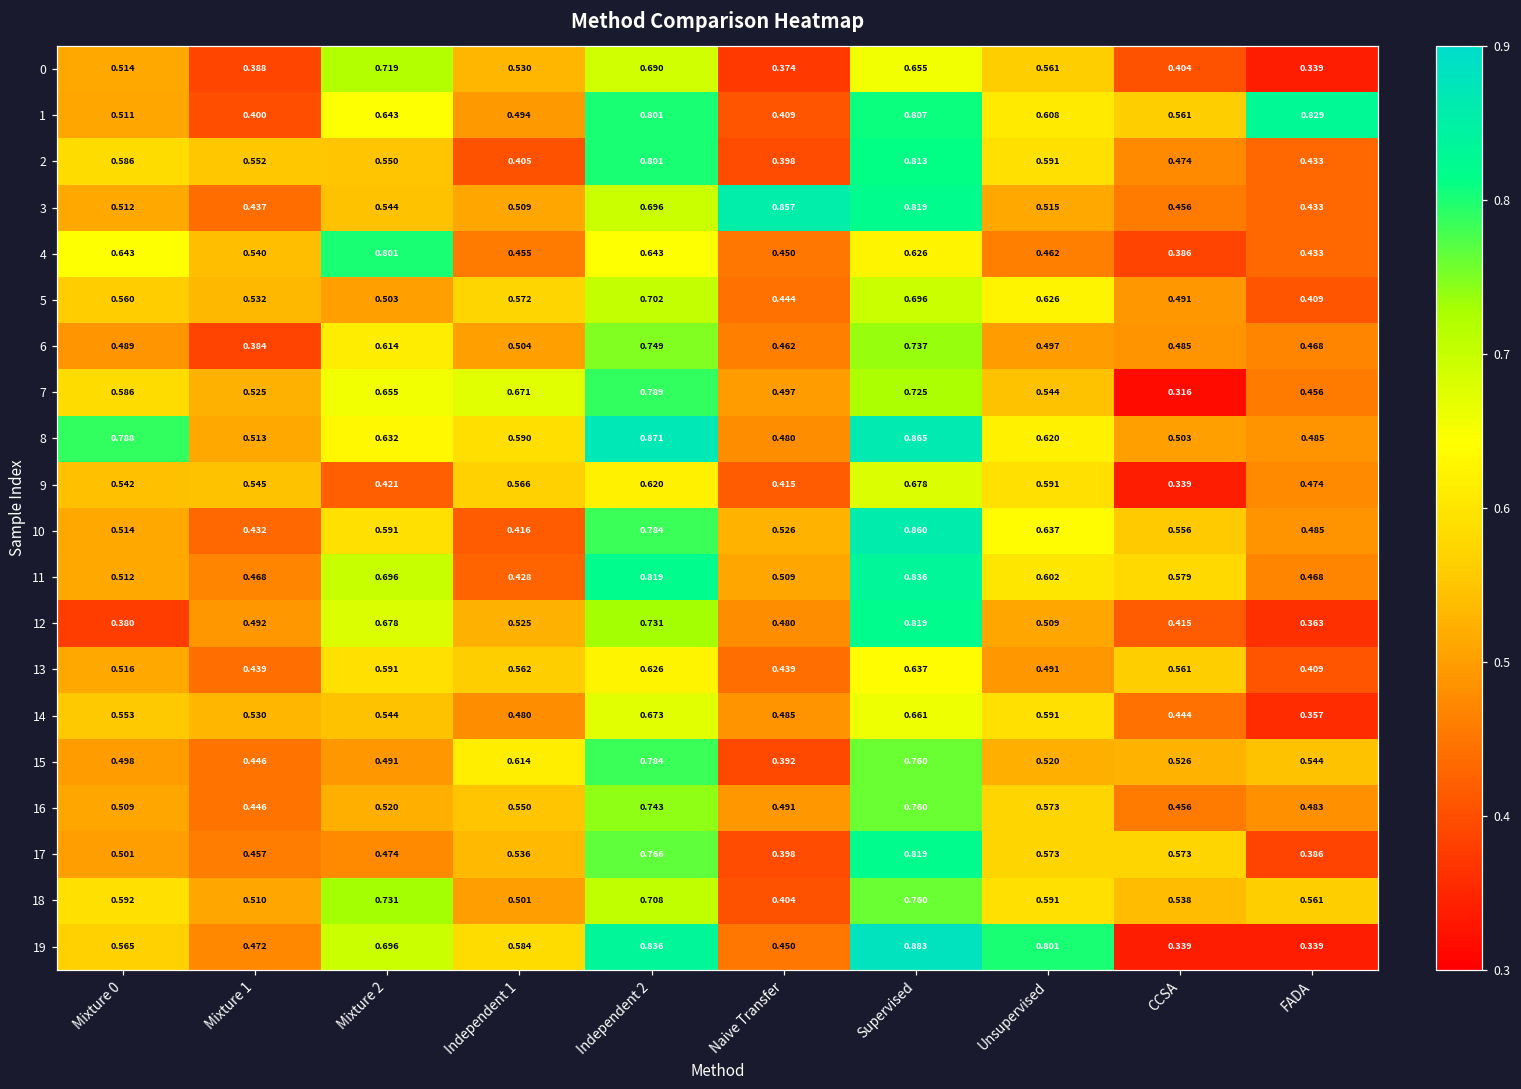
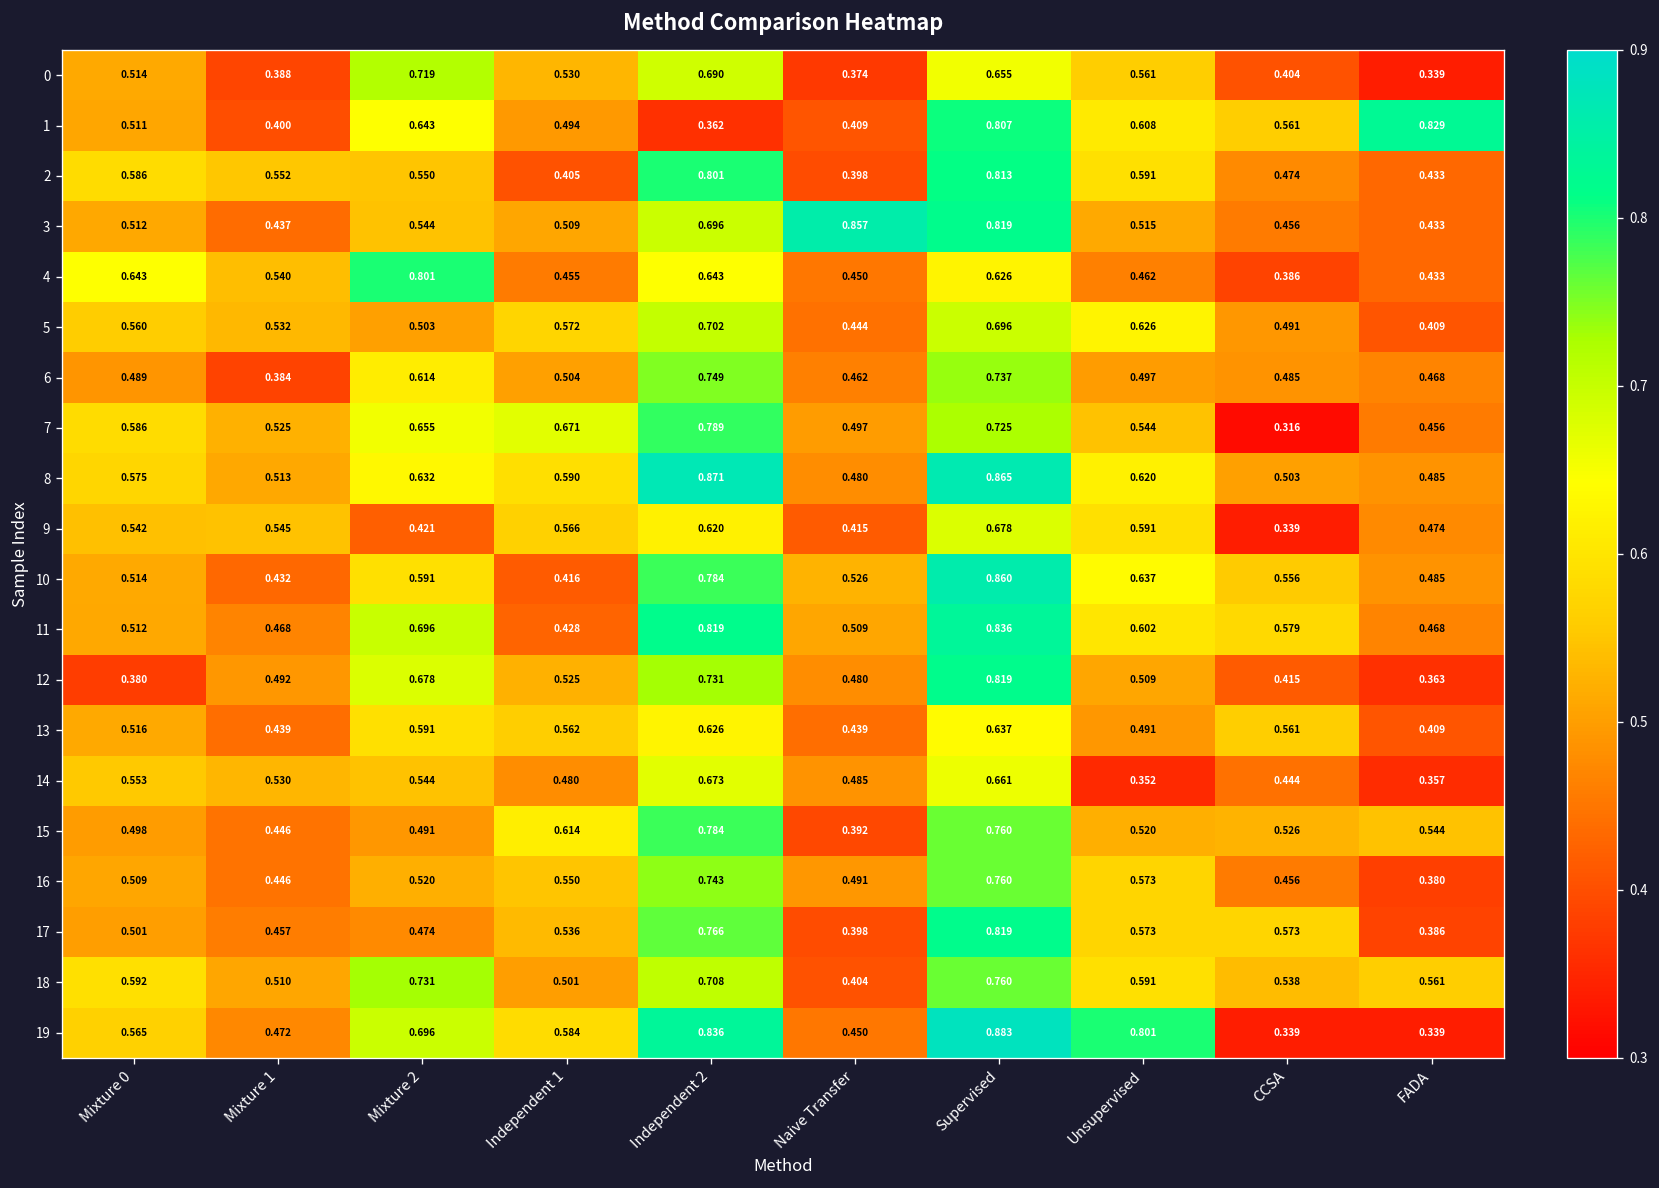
  {
    "0": {
      "Mixture 0": 0.514,
      "Mixture 1": 0.388,
      "Mixture 2": 0.719,
      "Independent 1": 0.530,
      "Independent 2": 0.690,
      "Naive Transfer": 0.374,
      "Supervised": 0.655,
      "Unsupervised": 0.561,
      "CCSA": 0.404,
      "FADA": 0.339
    },
    "1": {
      "Mixture 0": 0.511,
      "Mixture 1": 0.400,
      "Mixture 2": 0.643,
      "Independent 1": 0.494,
-     "Independent 2": 0.801,
+     "Independent 2": 0.362,
      "Naive Transfer": 0.409,
      "Supervised": 0.807,
      "Unsupervised": 0.608,
      "CCSA": 0.561,
      "FADA": 0.829
    },
    "2": {
      "Mixture 0": 0.586,
      "Mixture 1": 0.552,
      "Mixture 2": 0.550,
      "Independent 1": 0.405,
      "Independent 2": 0.801,
      "Naive Transfer": 0.398,
      "Supervised": 0.813,
      "Unsupervised": 0.591,
      "CCSA": 0.474,
      "FADA": 0.433
    },
    "3": {
      "Mixture 0": 0.512,
      "Mixture 1": 0.437,
      "Mixture 2": 0.544,
      "Independent 1": 0.509,
      "Independent 2": 0.696,
      "Naive Transfer": 0.857,
      "Supervised": 0.819,
      "Unsupervised": 0.515,
      "CCSA": 0.456,
      "FADA": 0.433
    },
    "4": {
      "Mixture 0": 0.643,
      "Mixture 1": 0.540,
      "Mixture 2": 0.801,
      "Independent 1": 0.455,
      "Independent 2": 0.643,
      "Naive Transfer": 0.450,
      "Supervised": 0.626,
      "Unsupervised": 0.462,
      "CCSA": 0.386,
      "FADA": 0.433
    },
    "5": {
      "Mixture 0": 0.560,
      "Mixture 1": 0.532,
      "Mixture 2": 0.503,
      "Independent 1": 0.572,
      "Independent 2": 0.702,
      "Naive Transfer": 0.444,
      "Supervised": 0.696,
      "Unsupervised": 0.626,
      "CCSA": 0.491,
      "FADA": 0.409
    },
    "6": {
      "Mixture 0": 0.489,
      "Mixture 1": 0.384,
      "Mixture 2": 0.614,
      "Independent 1": 0.504,
      "Independent 2": 0.749,
      "Naive Transfer": 0.462,
      "Supervised": 0.737,
      "Unsupervised": 0.497,
      "CCSA": 0.485,
      "FADA": 0.468
    },
    "7": {
      "Mixture 0": 0.586,
      "Mixture 1": 0.525,
      "Mixture 2": 0.655,
      "Independent 1": 0.671,
      "Independent 2": 0.789,
      "Naive Transfer": 0.497,
      "Supervised": 0.725,
      "Unsupervised": 0.544,
      "CCSA": 0.316,
      "FADA": 0.456
    },
    "8": {
-     "Mixture 0": 0.788,
+     "Mixture 0": 0.575,
      "Mixture 1": 0.513,
      "Mixture 2": 0.632,
      "Independent 1": 0.590,
      "Independent 2": 0.871,
      "Naive Transfer": 0.480,
      "Supervised": 0.865,
      "Unsupervised": 0.620,
      "CCSA": 0.503,
      "FADA": 0.485
    },
    "9": {
      "Mixture 0": 0.542,
      "Mixture 1": 0.545,
      "Mixture 2": 0.421,
      "Independent 1": 0.566,
      "Independent 2": 0.620,
      "Naive Transfer": 0.415,
      "Supervised": 0.678,
      "Unsupervised": 0.591,
      "CCSA": 0.339,
      "FADA": 0.474
    },
    "10": {
      "Mixture 0": 0.514,
      "Mixture 1": 0.432,
      "Mixture 2": 0.591,
      "Independent 1": 0.416,
      "Independent 2": 0.784,
      "Naive Transfer": 0.526,
      "Supervised": 0.860,
      "Unsupervised": 0.637,
      "CCSA": 0.556,
      "FADA": 0.485
    },
    "11": {
      "Mixture 0": 0.512,
      "Mixture 1": 0.468,
      "Mixture 2": 0.696,
      "Independent 1": 0.428,
      "Independent 2": 0.819,
      "Naive Transfer": 0.509,
      "Supervised": 0.836,
      "Unsupervised": 0.602,
      "CCSA": 0.579,
      "FADA": 0.468
    },
    "12": {
      "Mixture 0": 0.380,
      "Mixture 1": 0.492,
      "Mixture 2": 0.678,
      "Independent 1": 0.525,
      "Independent 2": 0.731,
      "Naive Transfer": 0.480,
      "Supervised": 0.819,
      "Unsupervised": 0.509,
      "CCSA": 0.415,
      "FADA": 0.363
    },
    "13": {
      "Mixture 0": 0.516,
      "Mixture 1": 0.439,
      "Mixture 2": 0.591,
      "Independent 1": 0.562,
      "Independent 2": 0.626,
      "Naive Transfer": 0.439,
      "Supervised": 0.637,
      "Unsupervised": 0.491,
      "CCSA": 0.561,
      "FADA": 0.409
    },
    "14": {
      "Mixture 0": 0.553,
      "Mixture 1": 0.530,
      "Mixture 2": 0.544,
      "Independent 1": 0.480,
      "Independent 2": 0.673,
      "Naive Transfer": 0.485,
      "Supervised": 0.661,
-     "Unsupervised": 0.591,
+     "Unsupervised": 0.352,
      "CCSA": 0.444,
      "FADA": 0.357
    },
    "15": {
      "Mixture 0": 0.498,
      "Mixture 1": 0.446,
      "Mixture 2": 0.491,
      "Independent 1": 0.614,
      "Independent 2": 0.784,
      "Naive Transfer": 0.392,
      "Supervised": 0.760,
      "Unsupervised": 0.520,
      "CCSA": 0.526,
      "FADA": 0.544
    },
    "16": {
      "Mixture 0": 0.509,
      "Mixture 1": 0.446,
      "Mixture 2": 0.520,
      "Independent 1": 0.550,
      "Independent 2": 0.743,
      "Naive Transfer": 0.491,
      "Supervised": 0.760,
      "Unsupervised": 0.573,
      "CCSA": 0.456,
-     "FADA": 0.483
+     "FADA": 0.380
    },
    "17": {
      "Mixture 0": 0.501,
      "Mixture 1": 0.457,
      "Mixture 2": 0.474,
      "Independent 1": 0.536,
      "Independent 2": 0.766,
      "Naive Transfer": 0.398,
      "Supervised": 0.819,
      "Unsupervised": 0.573,
      "CCSA": 0.573,
      "FADA": 0.386
    },
    "18": {
      "Mixture 0": 0.592,
      "Mixture 1": 0.510,
      "Mixture 2": 0.731,
      "Independent 1": 0.501,
      "Independent 2": 0.708,
      "Naive Transfer": 0.404,
      "Supervised": 0.760,
      "Unsupervised": 0.591,
      "CCSA": 0.538,
      "FADA": 0.561
    },
    "19": {
      "Mixture 0": 0.565,
      "Mixture 1": 0.472,
      "Mixture 2": 0.696,
      "Independent 1": 0.584,
      "Independent 2": 0.836,
      "Naive Transfer": 0.450,
      "Supervised": 0.883,
      "Unsupervised": 0.801,
      "CCSA": 0.339,
      "FADA": 0.339
    }
  }
